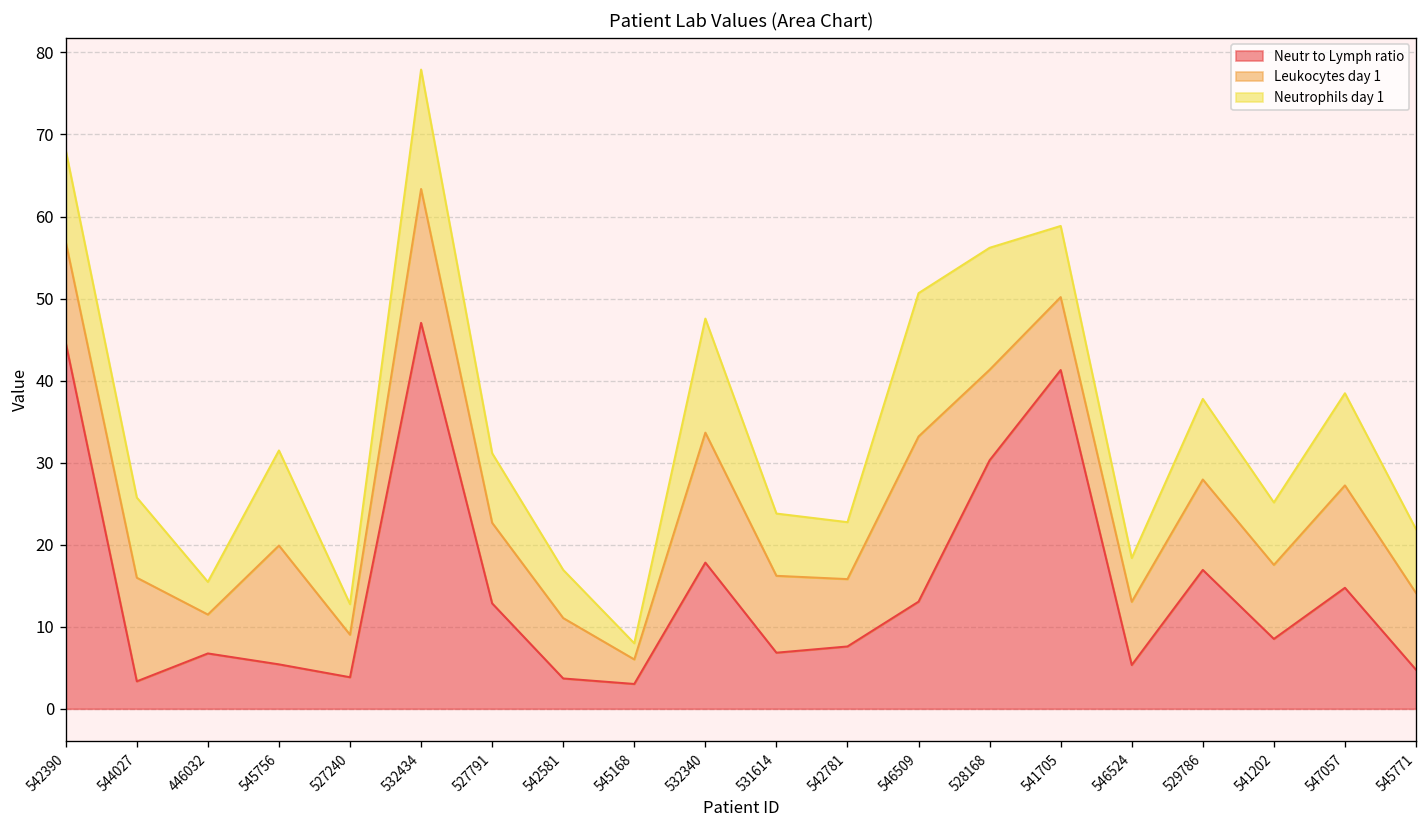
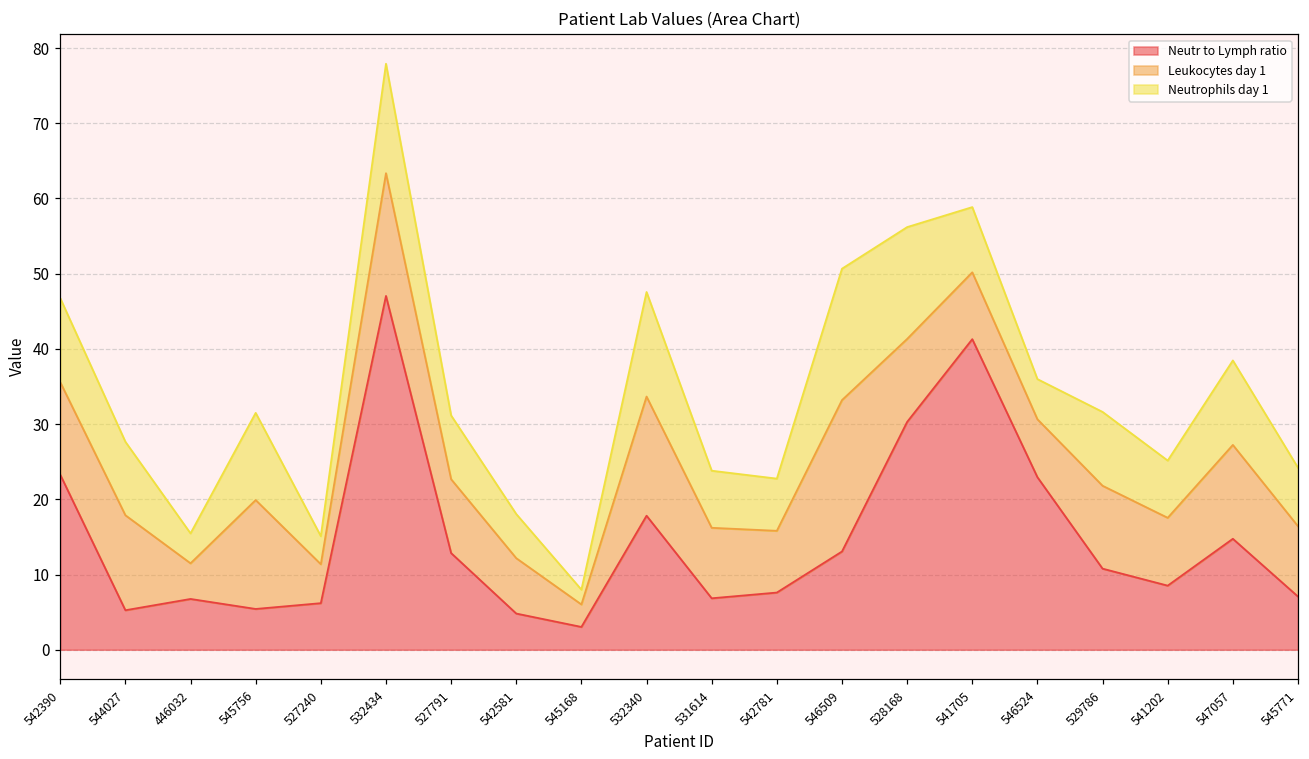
  {
    "Neutr to Lymph ratio": {
-     "542390": 45,
-     "544027": 3,
+     "542390": 23,
+     "544027": 5,
      "446032": 7,
      "545756": 5,
-     "527240": 4,
+     "527240": 6,
      "532434": 47,
      "527791": 13,
-     "542581": 4,
+     "542581": 5,
      "545168": 3,
      "532340": 18,
      "531614": 7,
      "542781": 8,
      "546509": 13,
      "528168": 30,
      "541705": 41,
-     "546524": 5,
-     "529786": 17,
+     "546524": 23,
+     "529786": 11,
      "541202": 9,
      "547057": 15,
-     "545771": 5
+     "545771": 7
    }
  }
